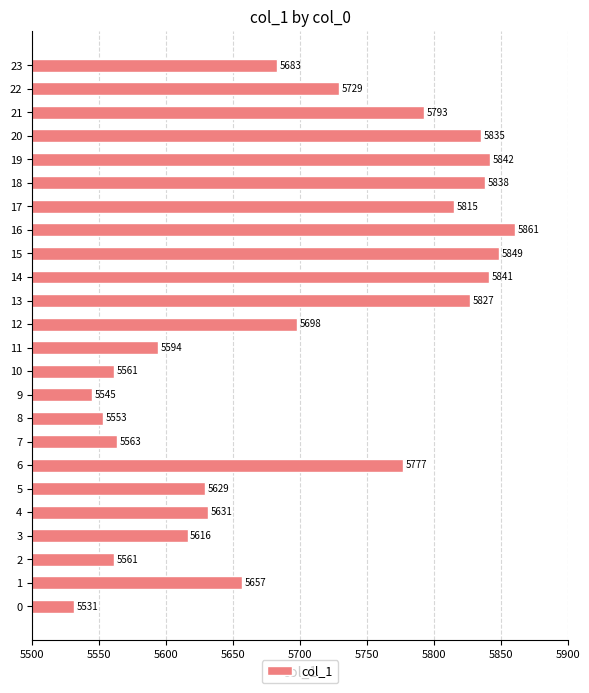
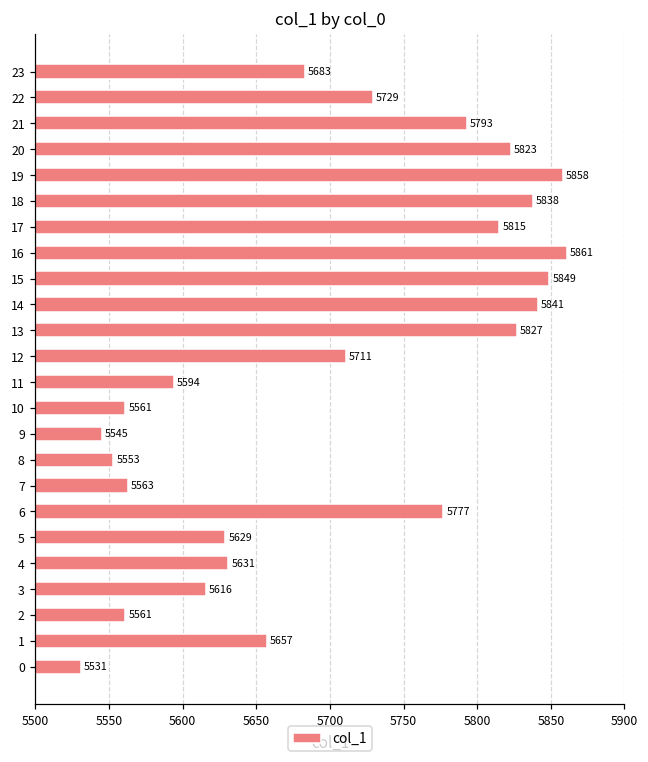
  {
    "23": 5683,
    "22": 5729,
    "21": 5793,
-   "20": 5835,
-   "19": 5842,
+   "20": 5823,
+   "19": 5858,
    "18": 5838,
    "17": 5815,
    "16": 5861,
    "15": 5849,
    "14": 5841,
    "13": 5827,
-   "12": 5698,
+   "12": 5711,
    "11": 5594,
    "10": 5561,
    "9": 5545,
    "8": 5553,
    "7": 5563,
    "6": 5777,
    "5": 5629,
    "4": 5631,
    "3": 5616,
    "2": 5561,
    "1": 5657,
    "0": 5531
  }
